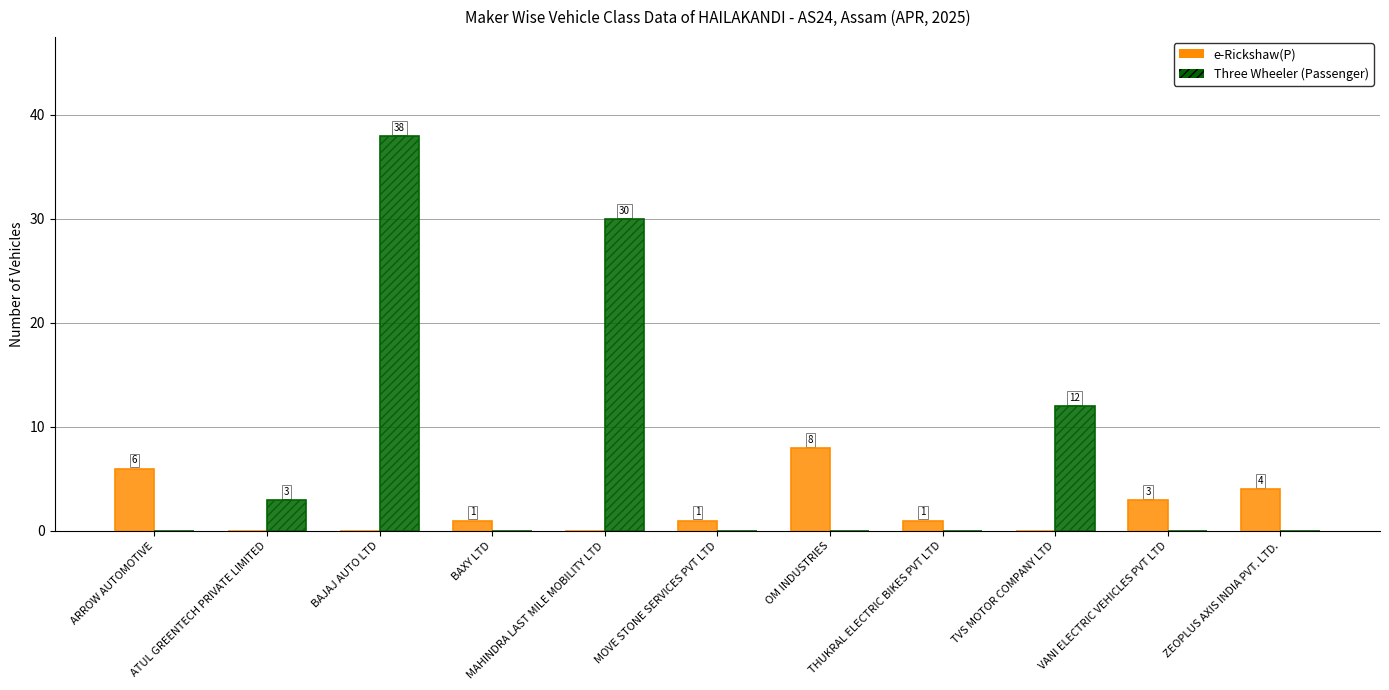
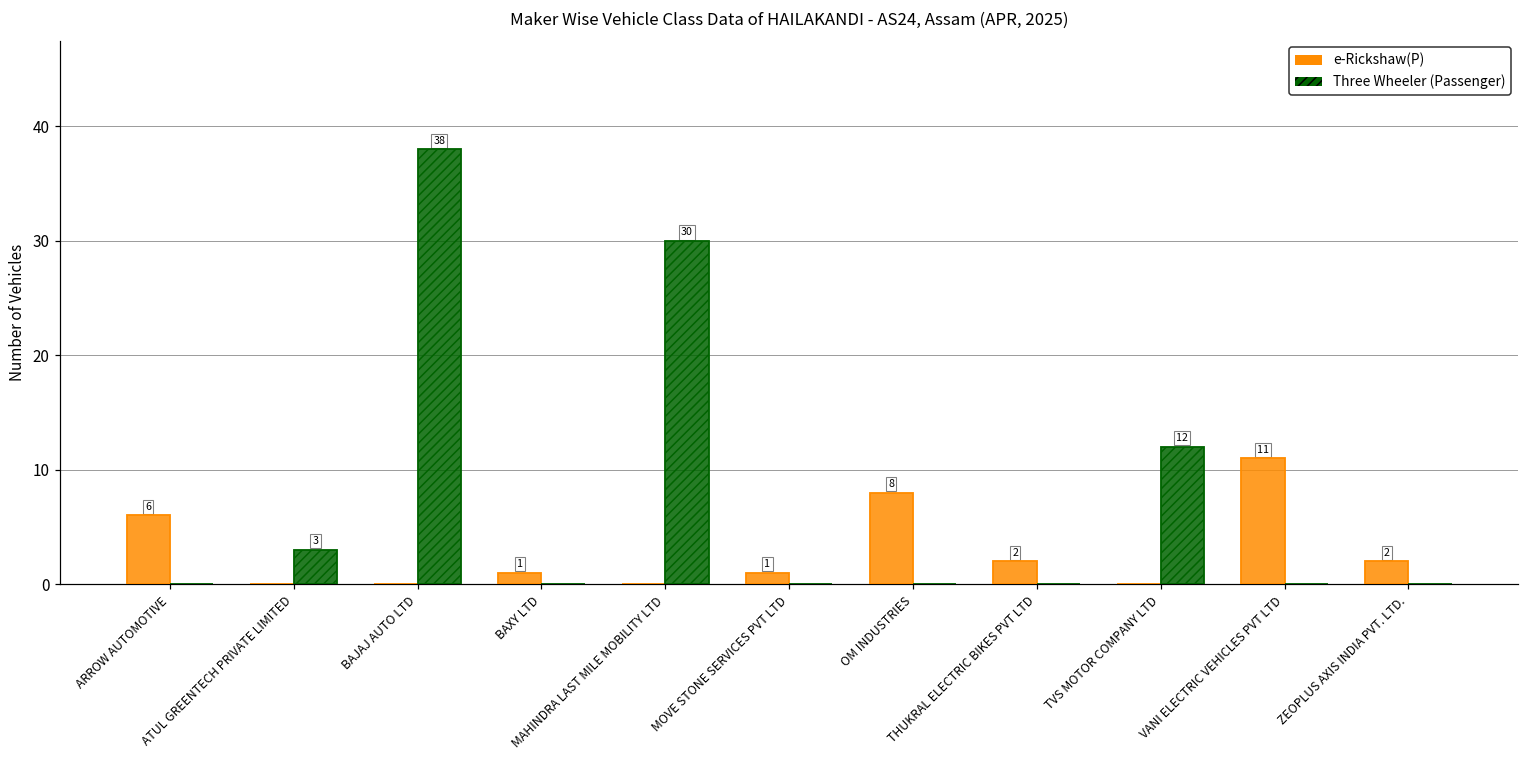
  {
    "e-Rickshaw(P)": {
-     "THUKRAL ELECTRIC BIKES PVT LTD": 1,
-     "VANI ELECTRIC VEHICLES PVT LTD": 3,
-     "ZEOPLUS AXIS INDIA PVT. LTD.": 4
+     "THUKRAL ELECTRIC BIKES PVT LTD": 2,
+     "VANI ELECTRIC VEHICLES PVT LTD": 11,
+     "ZEOPLUS AXIS INDIA PVT. LTD.": 2
    },
    "Three Wheeler (Passenger)": {
      "ARROW AUTOMOTIVE": 0.0,
      "BAXY LTD": 0.0,
      "MOVE STONE SERVICES PVT LTD": 0.0,
      "OM INDUSTRIES": 0.0,
      "THUKRAL ELECTRIC BIKES PVT LTD": 0.0,
      "VANI ELECTRIC VEHICLES PVT LTD": 0.0,
      "ZEOPLUS AXIS INDIA PVT. LTD.": 0.0
    }
  }
